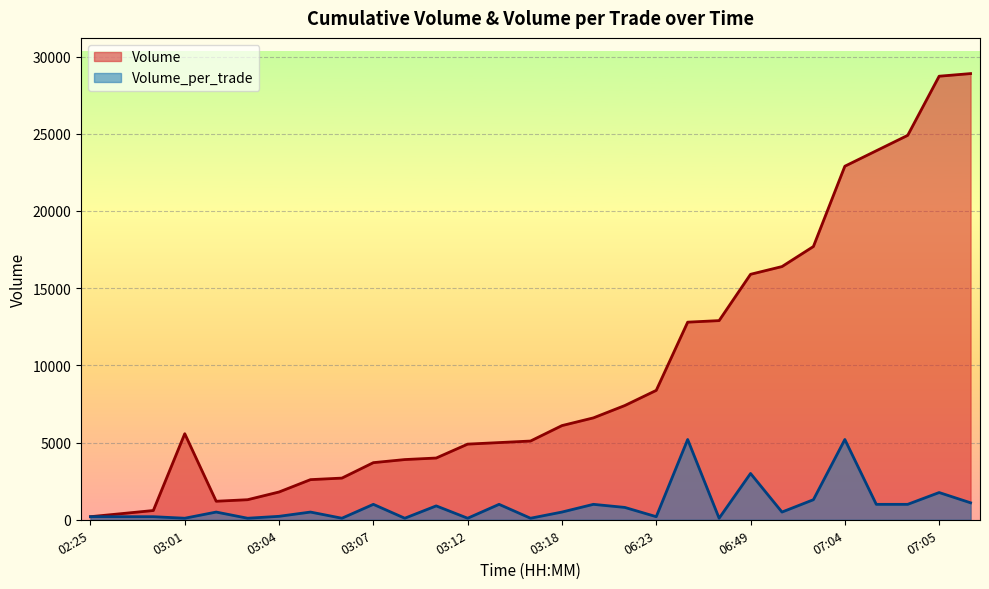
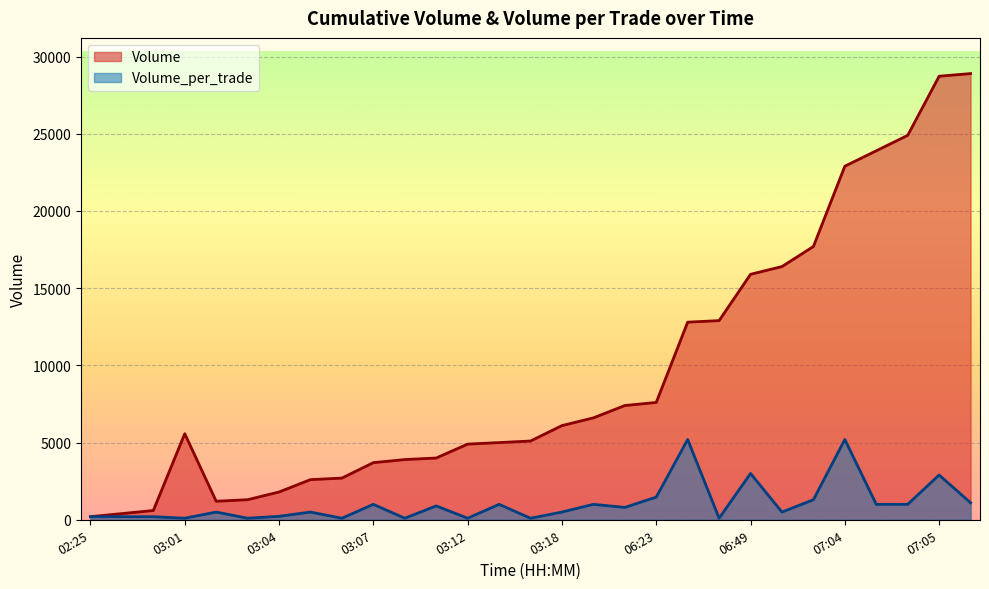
  {
    "Volume": {
      "03:01": 5600,
      "03:04": 1800,
-     "06:23": 8400,
+     "06:23": 7600,
      "07:05": 28700
    },
    "Volume_per_trade": {
      "03:01": 100,
      "03:04": 200,
-     "06:23": 200,
-     "07:05": 1800
+     "06:23": 1500,
+     "07:05": 2900
    }
  }
